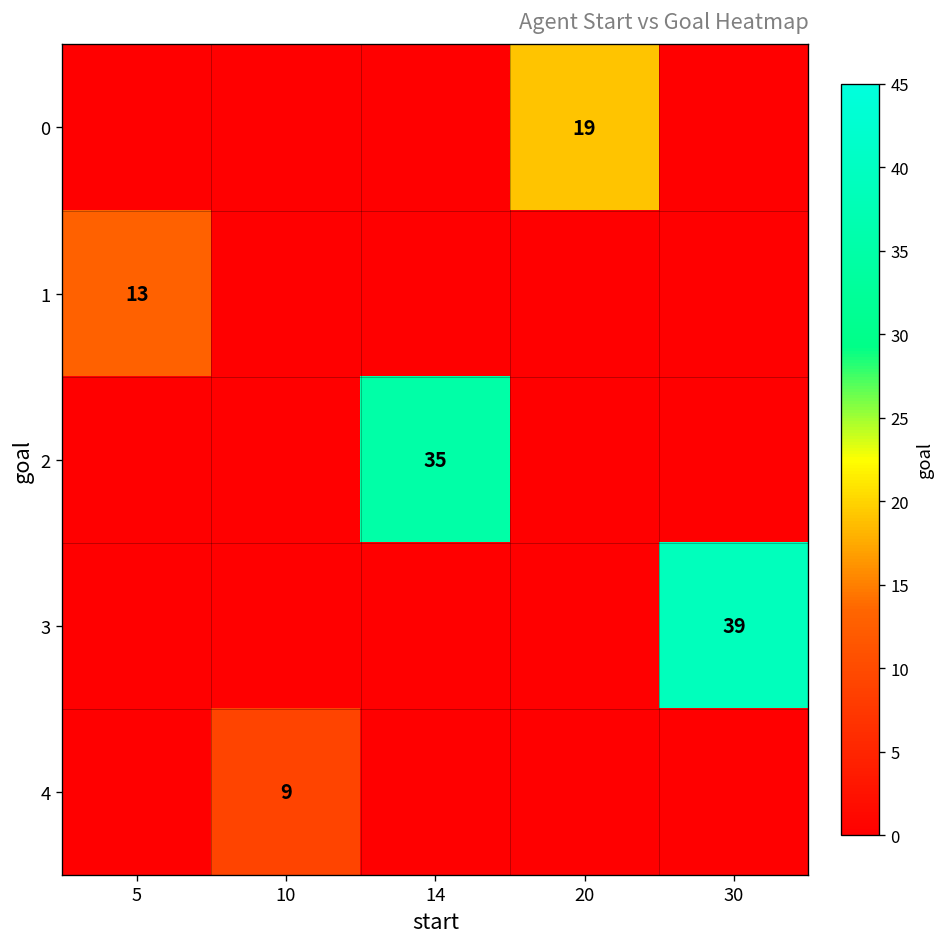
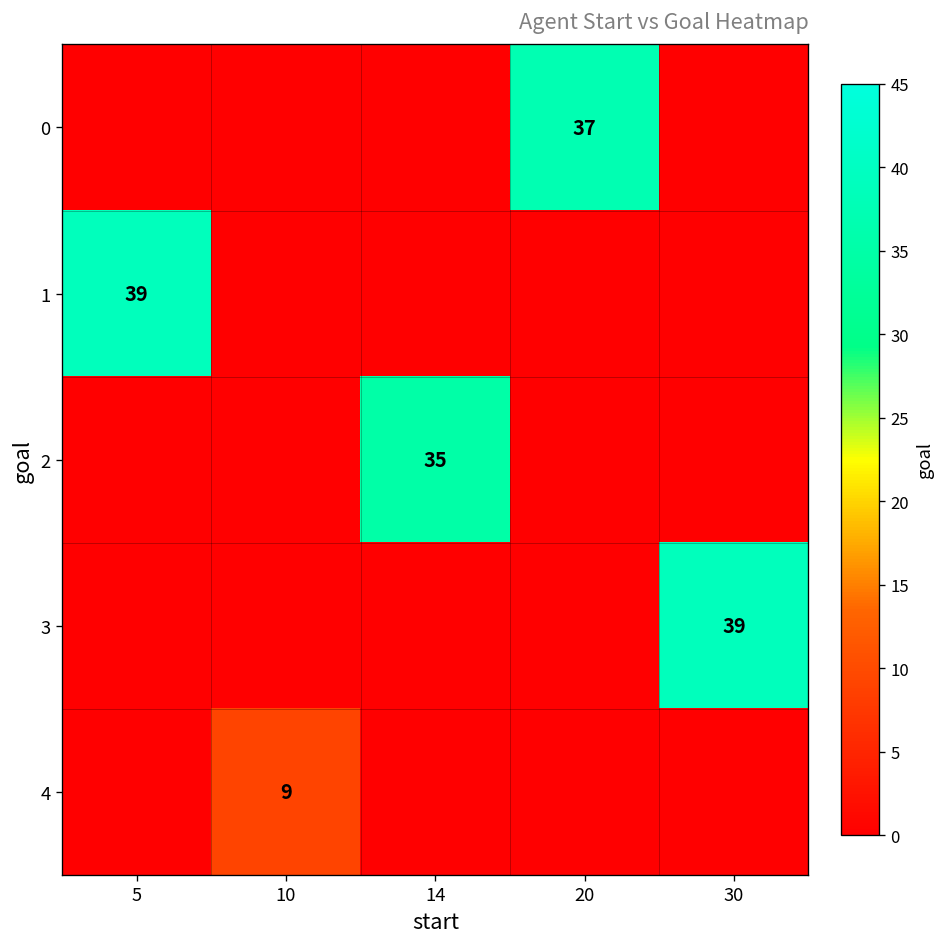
  {
    "0": {
-     "20": 19
+     "20": 37
    },
    "1": {
-     "5": 13
+     "5": 39
    },
    "2": {
      "14": 35
    },
    "3": {
      "30": 39
    },
    "4": {
      "10": 9
    }
  }
